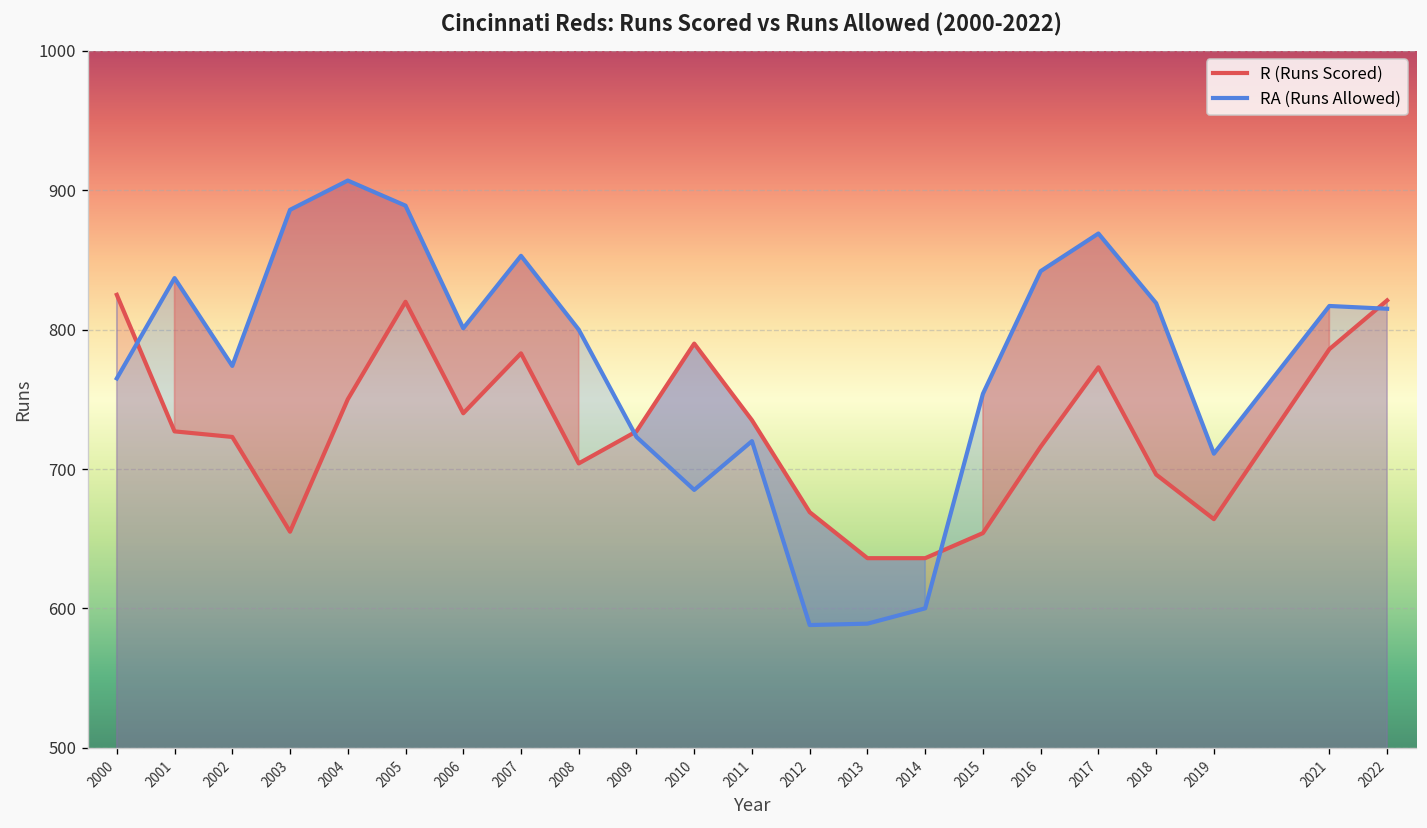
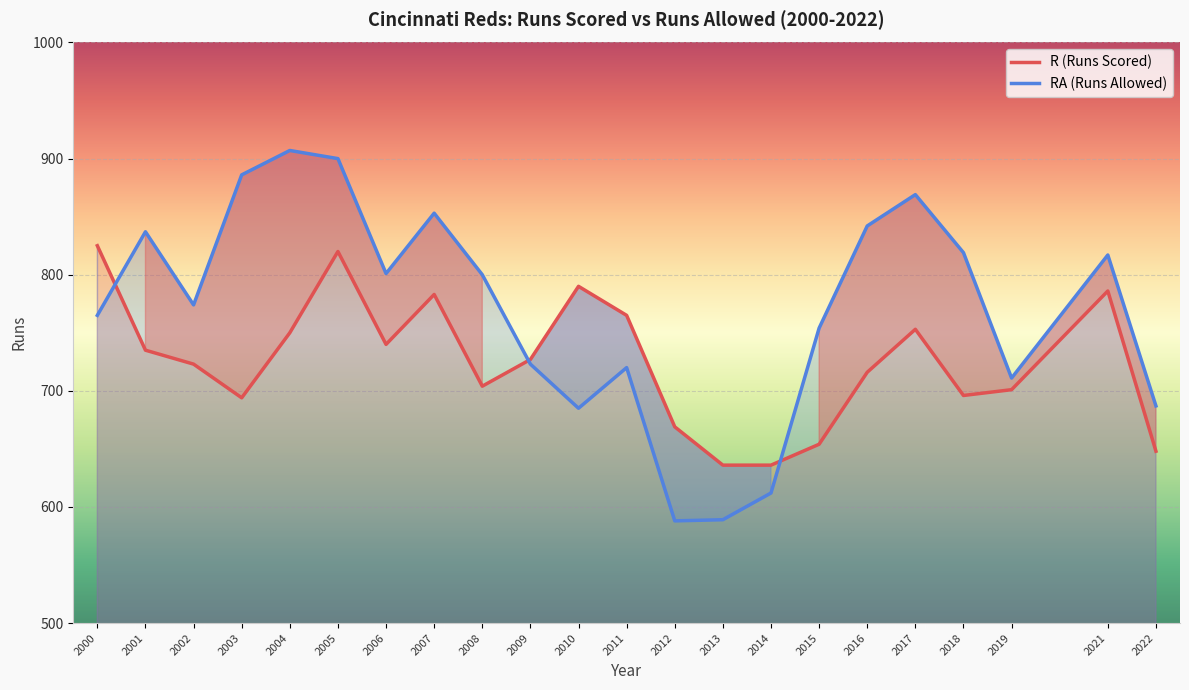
  {
    "R (Runs Scored)": {
      "2000": 825,
-     "2001": 727,
+     "2001": 735,
      "2002": 723,
-     "2003": 655,
+     "2003": 694,
      "2004": 750,
      "2005": 820,
      "2006": 740,
      "2007": 783,
      "2008": 704,
      "2009": 727,
      "2010": 790,
-     "2011": 735,
+     "2011": 765,
      "2012": 669,
      "2013": 636,
      "2014": 636,
      "2015": 654,
      "2016": 716,
-     "2017": 773,
+     "2017": 753,
      "2018": 696,
-     "2019": 664,
+     "2019": 701,
      "2021": 786,
-     "2022": 821
+     "2022": 648
    },
    "RA (Runs Allowed)": {
      "2000": 765,
      "2001": 837,
      "2002": 774,
      "2003": 886,
      "2004": 907,
-     "2005": 889,
+     "2005": 900,
      "2006": 801,
      "2007": 853,
      "2008": 800,
      "2009": 723,
      "2010": 685,
      "2011": 720,
      "2012": 588,
      "2013": 589,
-     "2014": 600,
+     "2014": 612,
      "2015": 754,
      "2016": 842,
      "2017": 869,
      "2018": 819,
      "2019": 711,
      "2021": 817,
-     "2022": 815
+     "2022": 687
    }
  }
